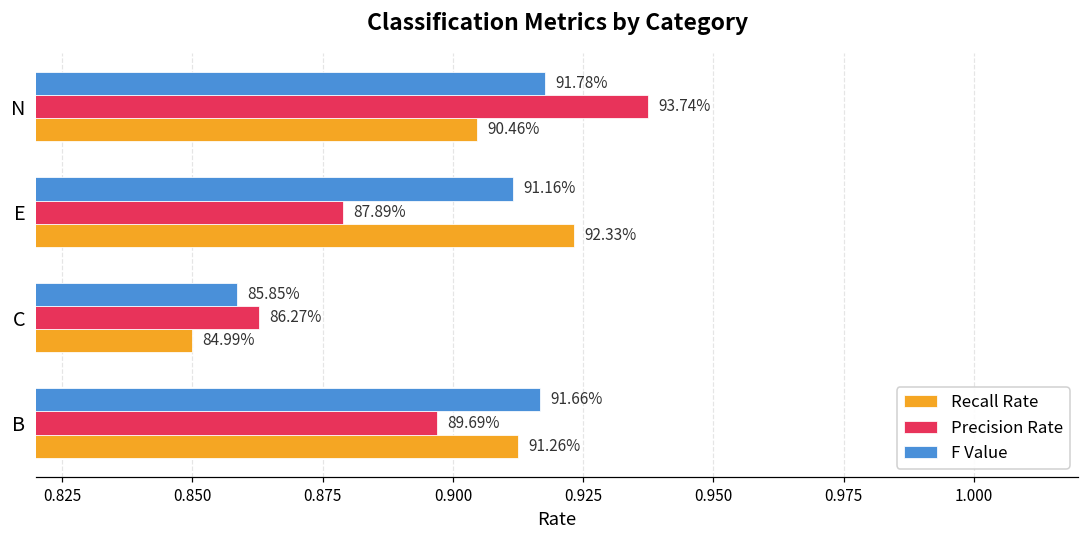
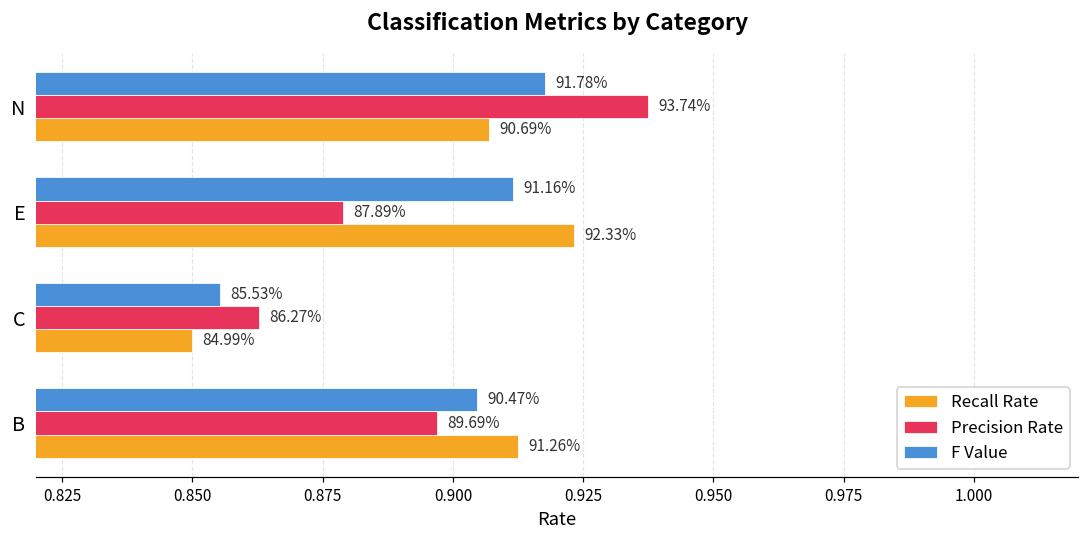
  {
    "Recall Rate": {
-     "N": "90.46%",
+     "N": "90.69%",
      "E": "92.33%",
      "C": "84.99%",
      "B": "91.26%"
    },
    "Precision Rate": {
      "N": "93.74%",
      "E": "87.89%",
      "C": "86.27%",
      "B": "89.69%"
    },
    "F Value": {
      "N": "91.78%",
      "E": "91.16%",
-     "C": "85.85%",
-     "B": "91.66%"
+     "C": "85.53%",
+     "B": "90.47%"
    }
  }
